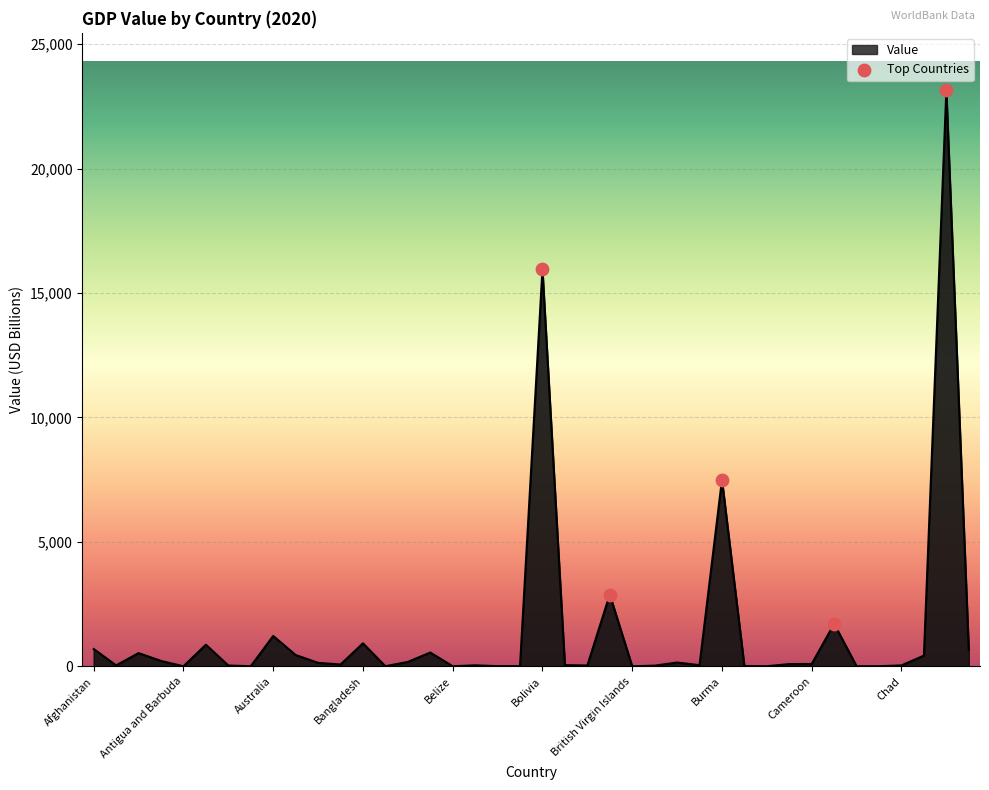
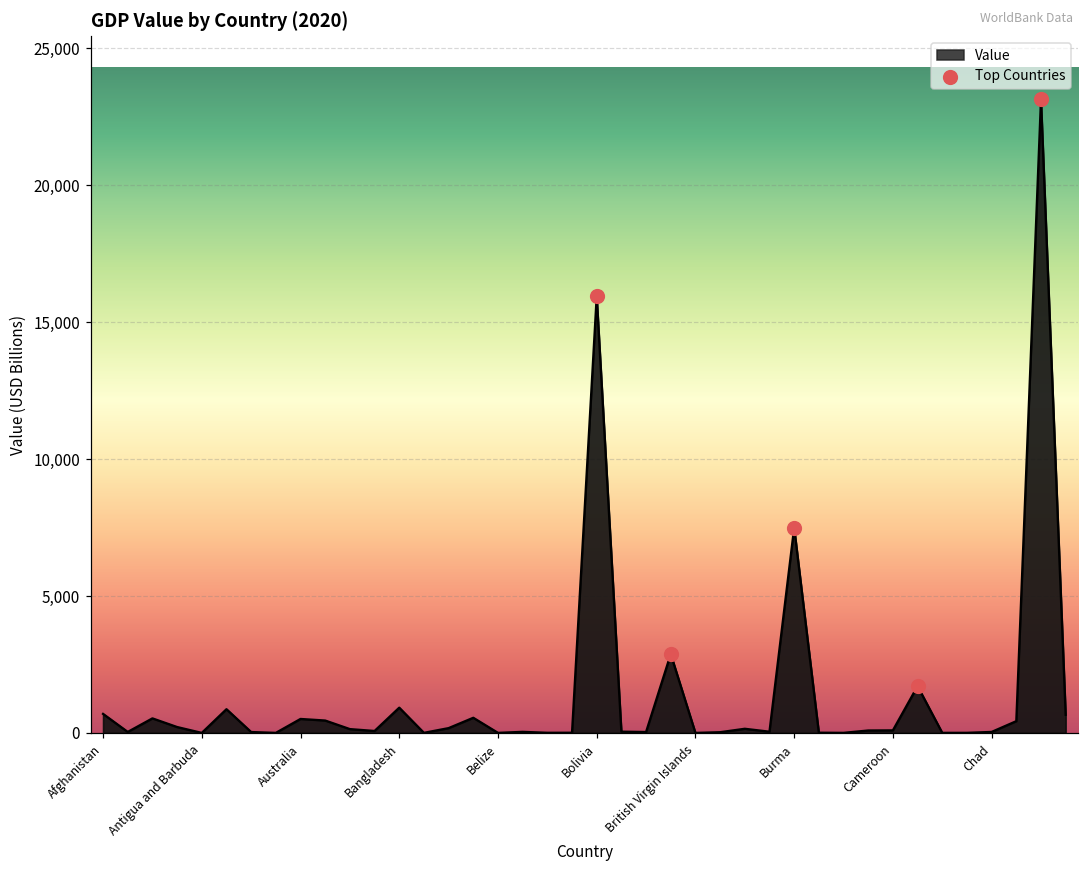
  {
    "Value": {
      "Afghanistan": "700",
      "Antigua and Barbuda": "0",
-     "Australia": "1,200",
+     "Australia": "500",
      "Bangladesh": "900",
      "Belize": "0",
      "British Virgin Islands": "0",
      "Cameroon": "100",
      "Chad": "0"
    }
  }
